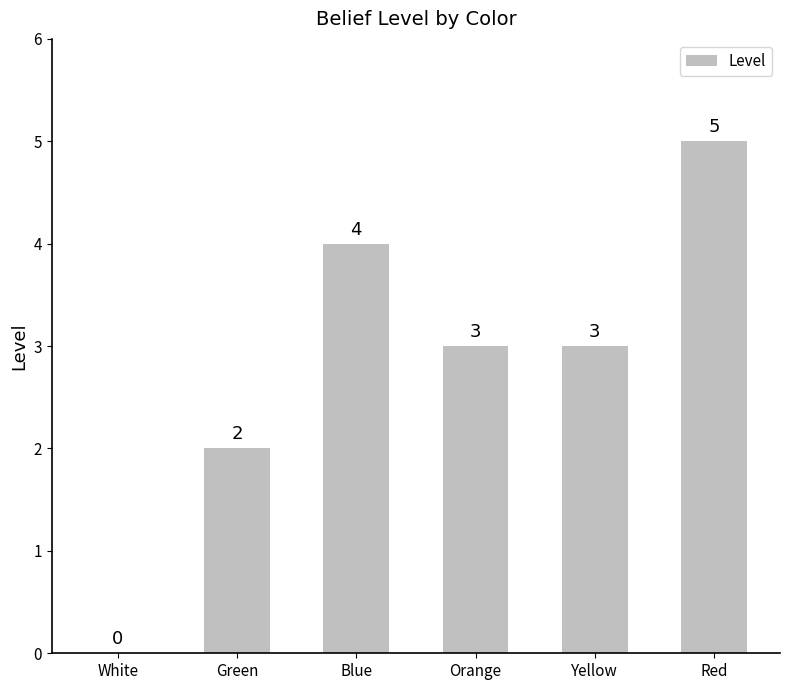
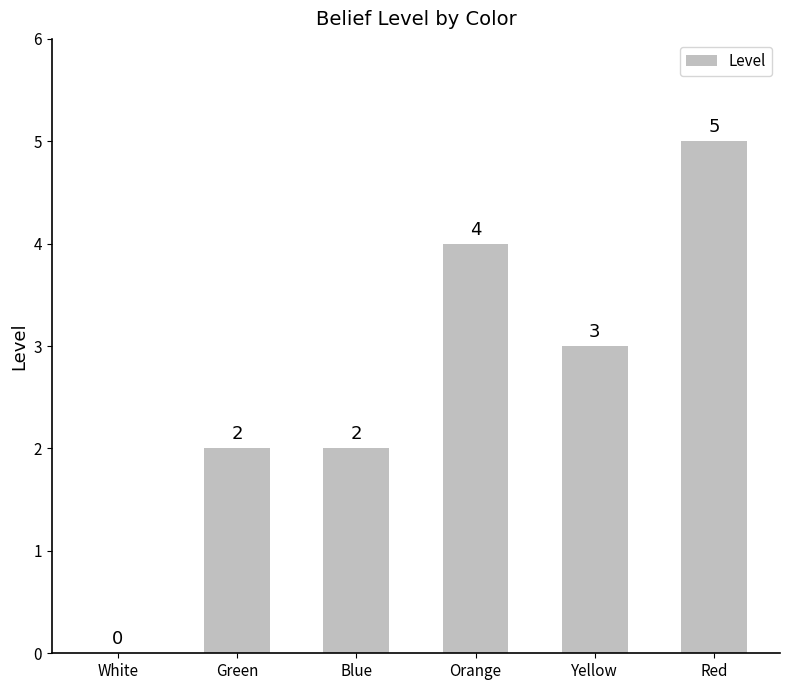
  {
    "White": 0,
    "Green": 2,
-   "Blue": 4,
-   "Orange": 3,
+   "Blue": 2,
+   "Orange": 4,
    "Yellow": 3,
    "Red": 5
  }
